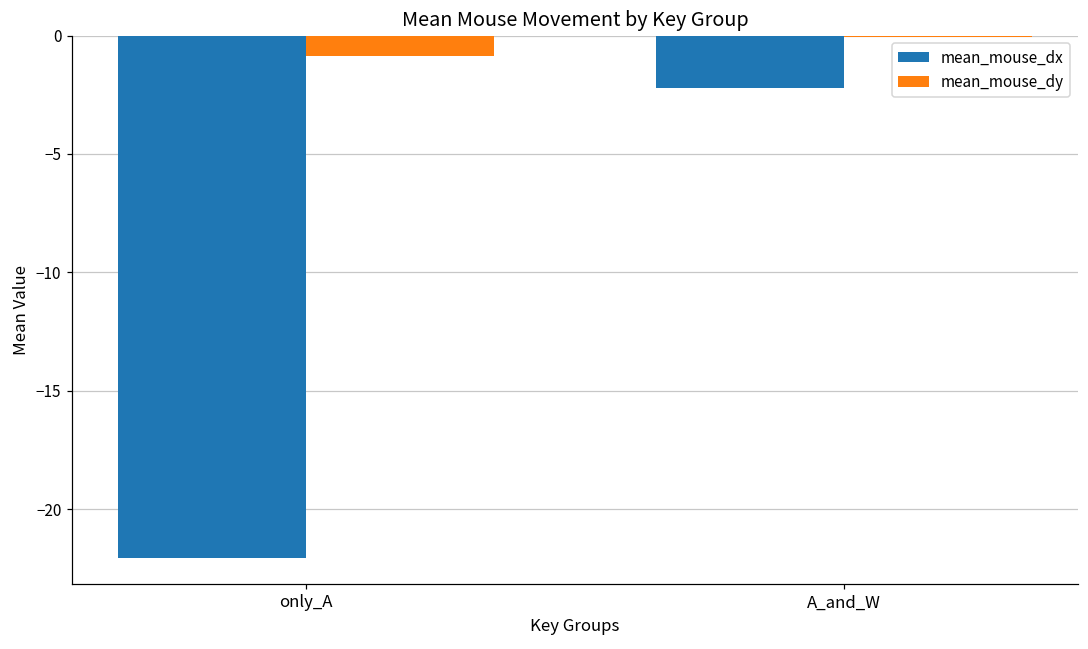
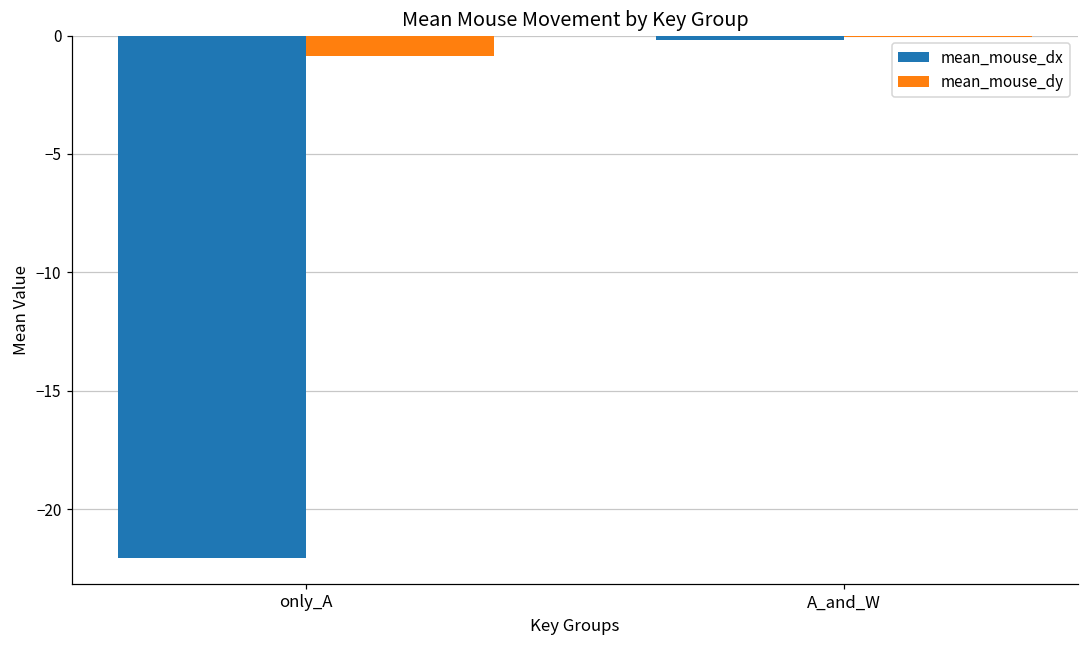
  {
    "mean_mouse_dx": {
      "only_A": -22.1,
-     "A_and_W": -2.2
+     "A_and_W": -0.2
    },
    "mean_mouse_dy": {
      "only_A": -0.9
    }
  }
